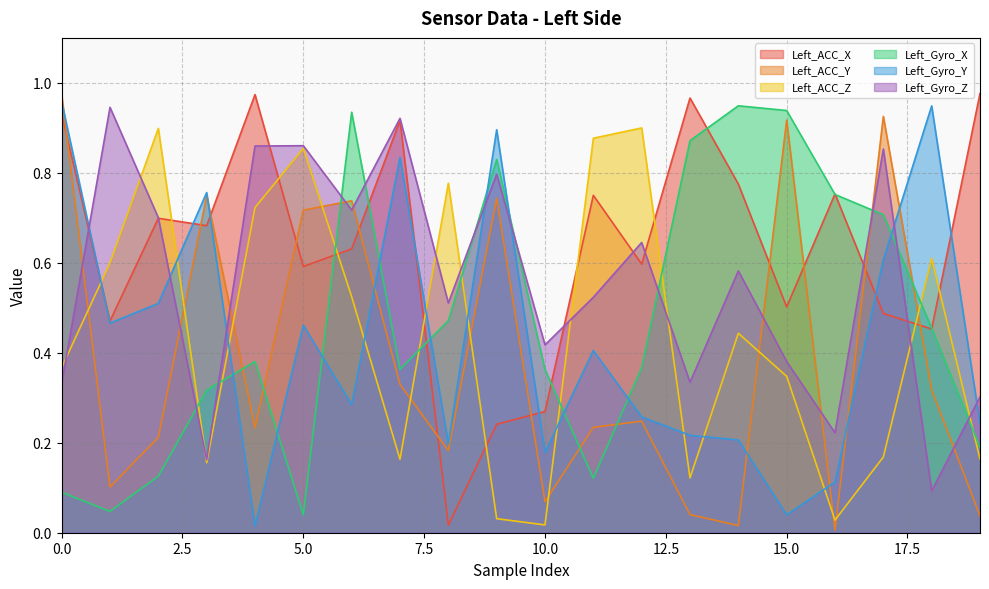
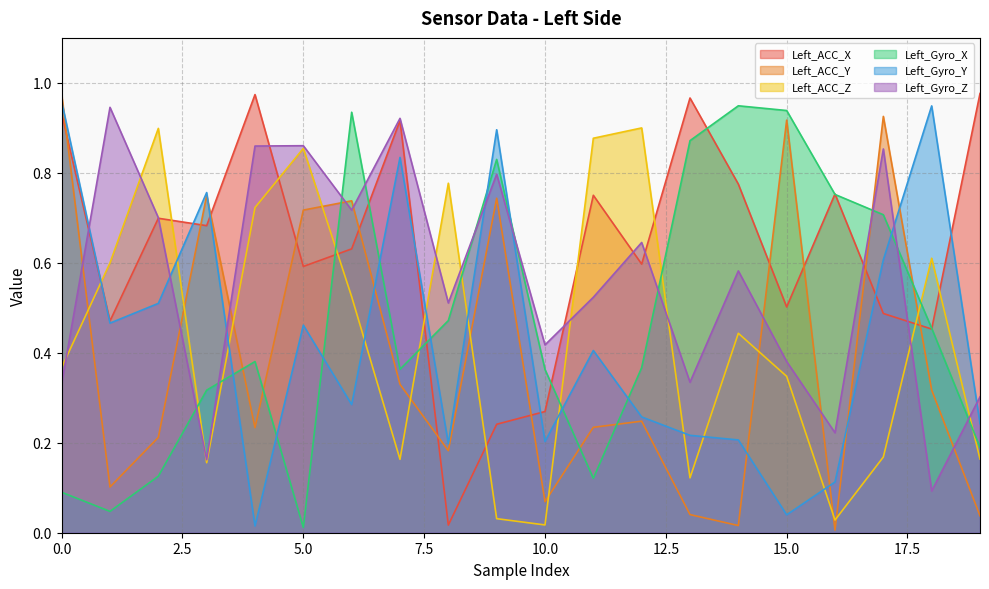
  {
    "Left_Gyro_X": {
      "0.0": 0.09,
-     "5.0": 0.04,
+     "5.0": 0.01,
      "10.0": 0.36,
      "15.0": 0.94
    },
    "Left_Gyro_Y": {
      "0.0": 0.96,
      "5.0": 0.46,
-     "10.0": 0.18,
+     "10.0": 0.20,
      "15.0": 0.04
    },
    "Left_Gyro_Z": {
      "0.0": 0.33,
      "5.0": 0.86,
      "10.0": 0.42,
      "15.0": 0.38
    }
  }
